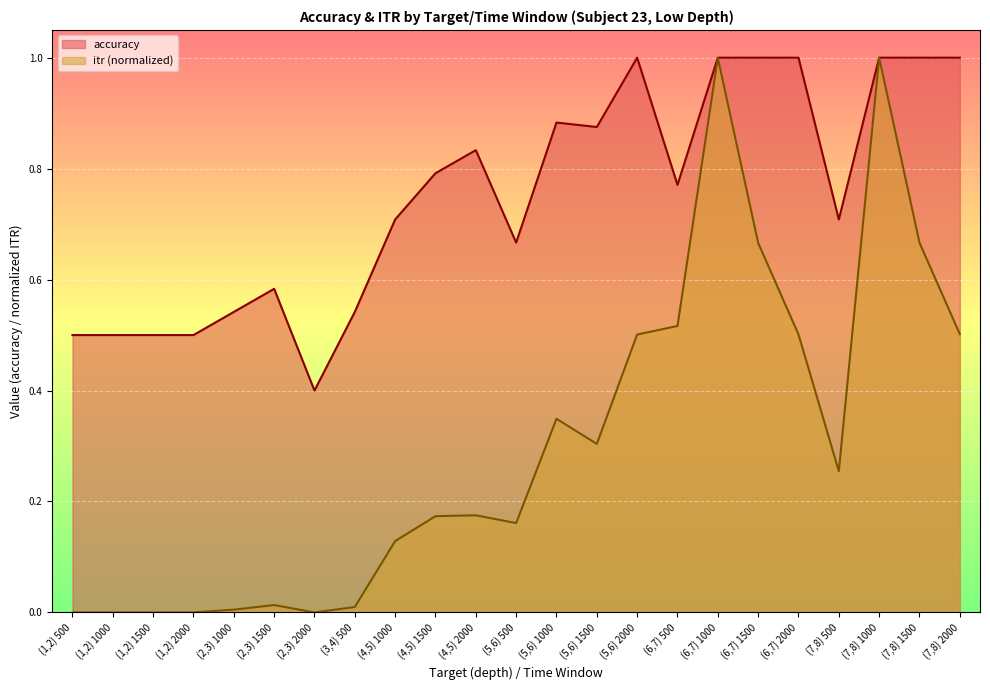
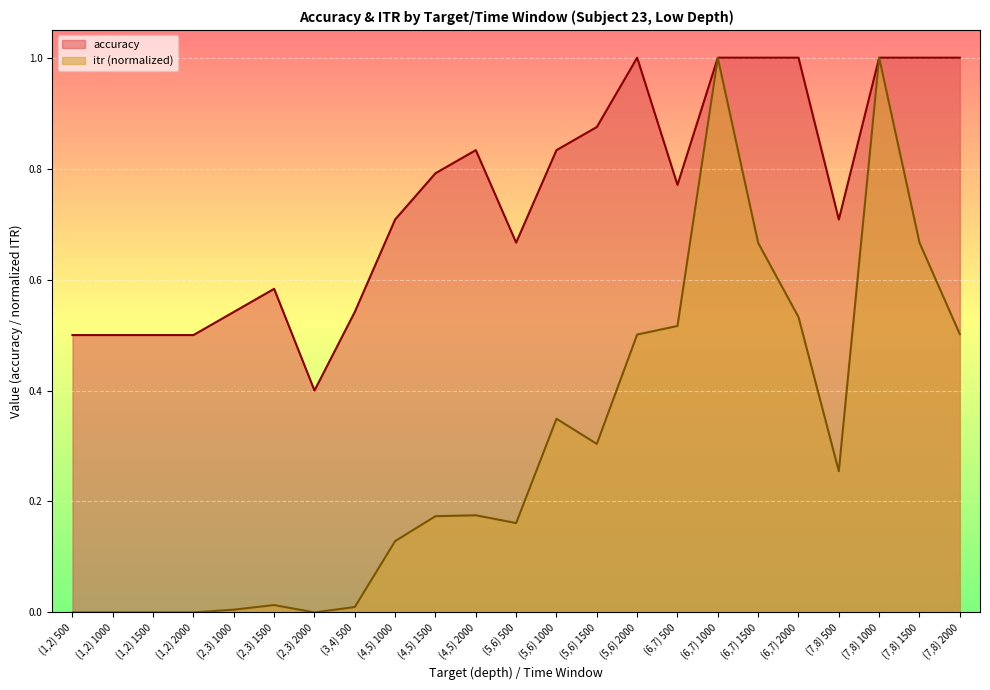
  {
    "accuracy": {
      "(1,2) 500": 0.50,
      "(1,2) 1000": 0.50,
      "(1,2) 1500": 0.50,
      "(1,2) 2000": 0.50,
      "(2,3) 1000": 0.54,
      "(2,3) 1500": 0.58,
      "(2,3) 2000": 0.40,
      "(3,4) 500": 0.54,
      "(4,5) 1000": 0.71,
      "(4,5) 1500": 0.79,
      "(4,5) 2000": 0.83,
      "(5,6) 500": 0.67,
-     "(5,6) 1000": 0.88,
+     "(5,6) 1000": 0.83,
      "(5,6) 1500": 0.88,
      "(5,6) 2000": 1.00,
      "(6,7) 500": 0.77,
      "(6,7) 1500": 1.00,
      "(6,7) 2000": 1.00,
      "(7,8) 500": 0.71,
      "(7,8) 1500": 1.00,
      "(7,8) 2000": 1.00
    },
    "itr (normalized)": {
      "(1,2) 500": 0.00,
      "(1,2) 1000": 0.00,
      "(1,2) 1500": 0.00,
      "(1,2) 2000": 0.00,
      "(2,3) 1000": 0.00,
      "(2,3) 1500": 0.01,
      "(2,3) 2000": 0.00,
      "(3,4) 500": 0.01,
      "(4,5) 1000": 0.13,
      "(4,5) 1500": 0.17,
      "(4,5) 2000": 0.18,
      "(5,6) 500": 0.16,
      "(5,6) 1000": 0.35,
      "(5,6) 1500": 0.30,
      "(5,6) 2000": 0.50,
      "(6,7) 500": 0.52,
      "(6,7) 1500": 0.67,
-     "(6,7) 2000": 0.50,
+     "(6,7) 2000": 0.53,
      "(7,8) 500": 0.25,
      "(7,8) 1500": 0.67,
      "(7,8) 2000": 0.50
    }
  }
